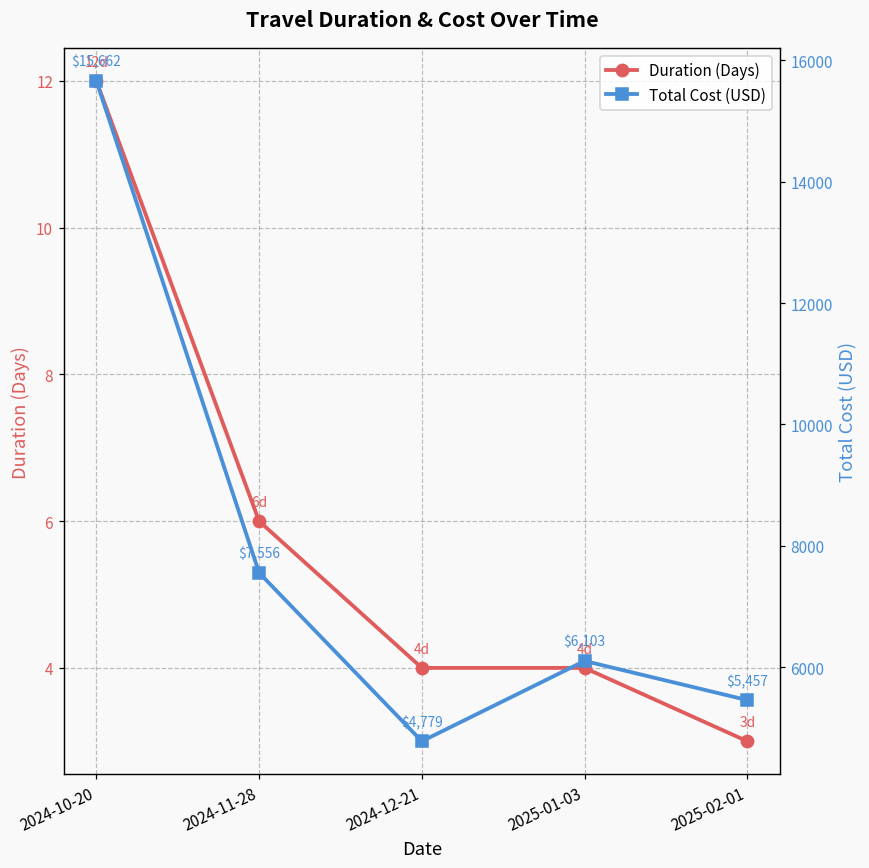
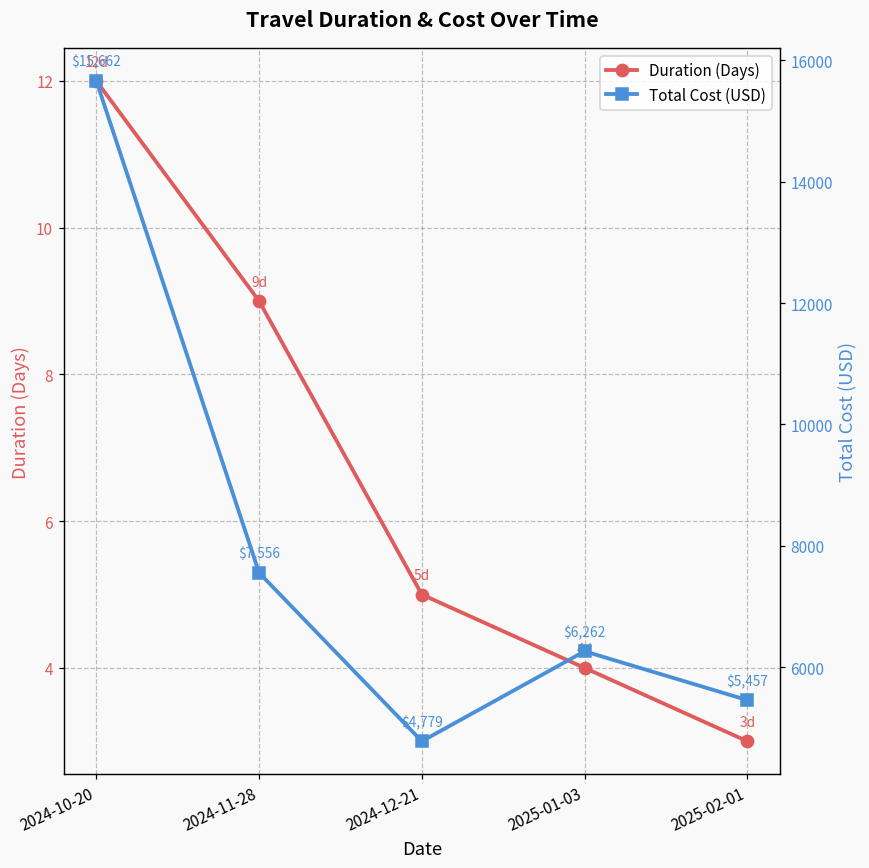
  {
    "Duration (Days)": {
-     "2024-11-28": "6d",
-     "2024-12-21": "4d",
+     "2024-11-28": "9d",
+     "2024-12-21": "5d",
      "2025-02-01": "3d"
    },
    "Total Cost (USD)": {
      "2024-11-28": "$7,556",
      "2024-12-21": "$4,779",
-     "2025-01-03": "$6,103",
+     "2025-01-03": "$6,262",
      "2025-02-01": "$5,457"
    }
  }
